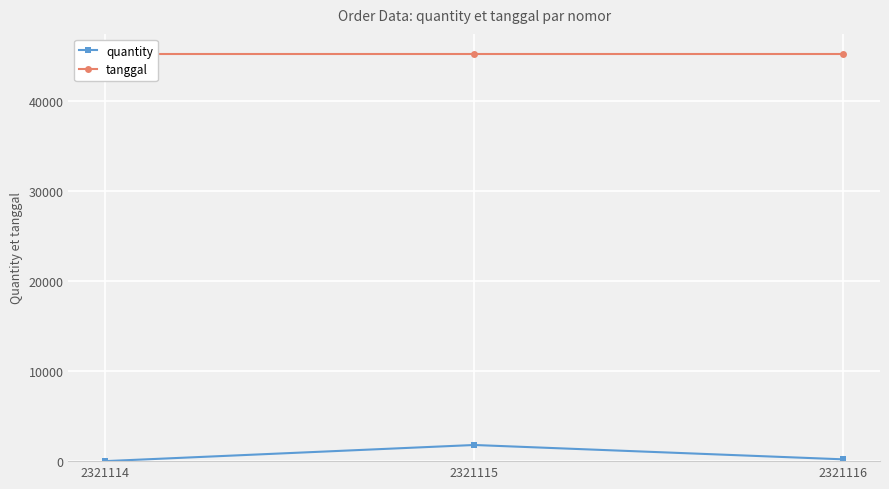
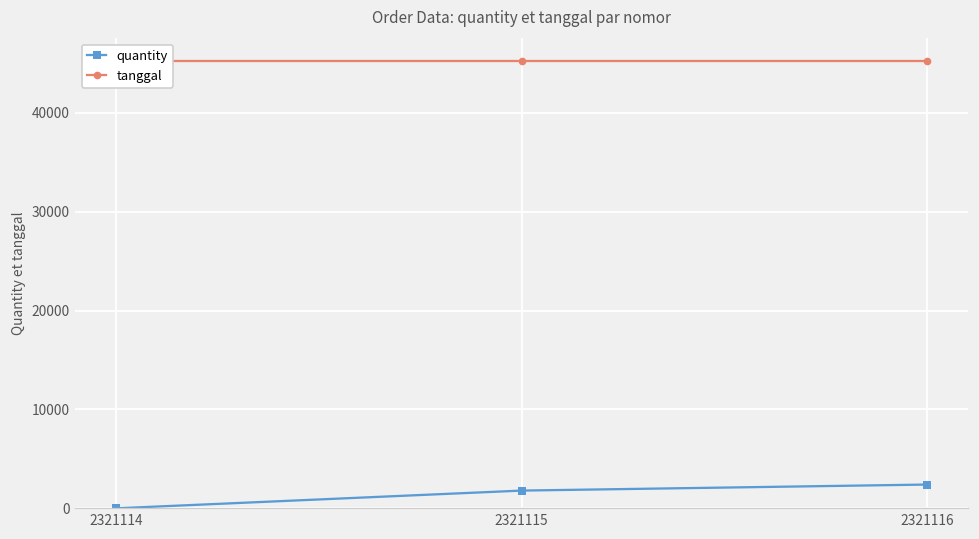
  {
    "quantity": {
      "2321114": 0,
      "2321115": 2000,
-     "2321116": 0
+     "2321116": 2000
    },
    "tanggal": {
      "2321115": 45000,
      "2321116": 45000
    }
  }
